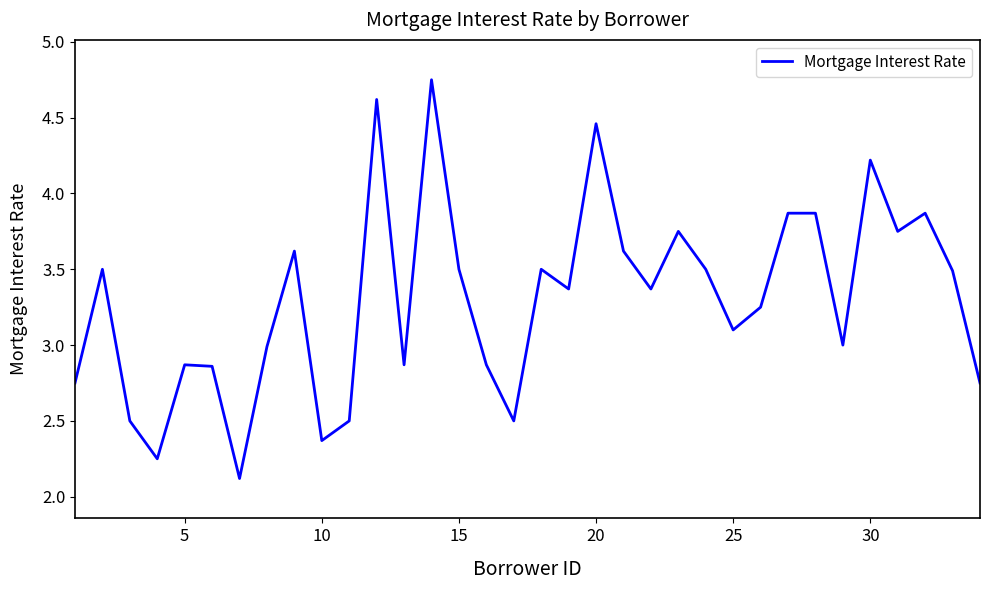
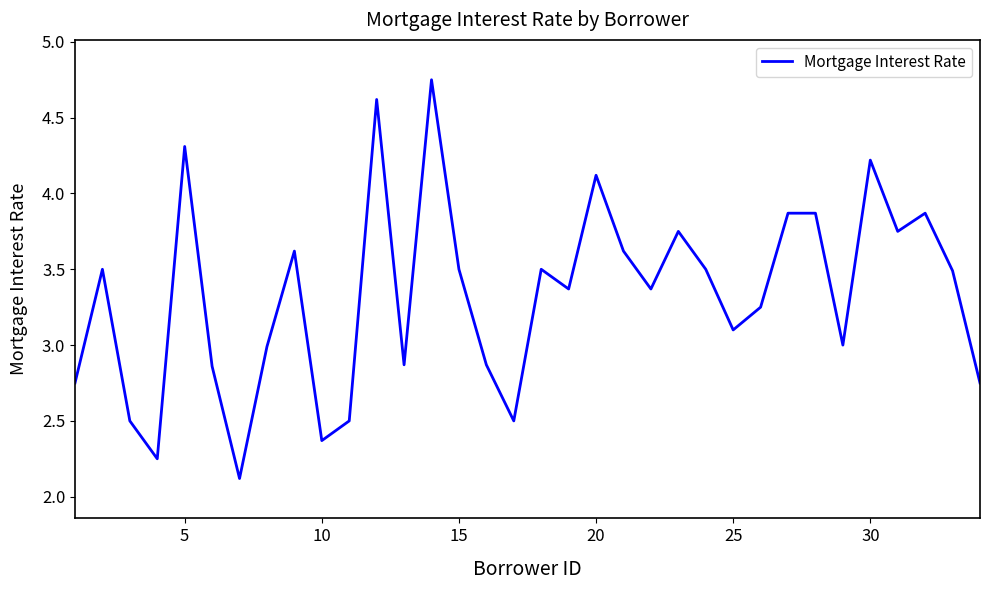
  {
-   "5": 2.87,
+   "5": 4.31,
    "10": 2.37,
    "15": 3.50,
-   "20": 4.46,
+   "20": 4.12,
    "25": 3.10,
    "30": 4.22
  }
